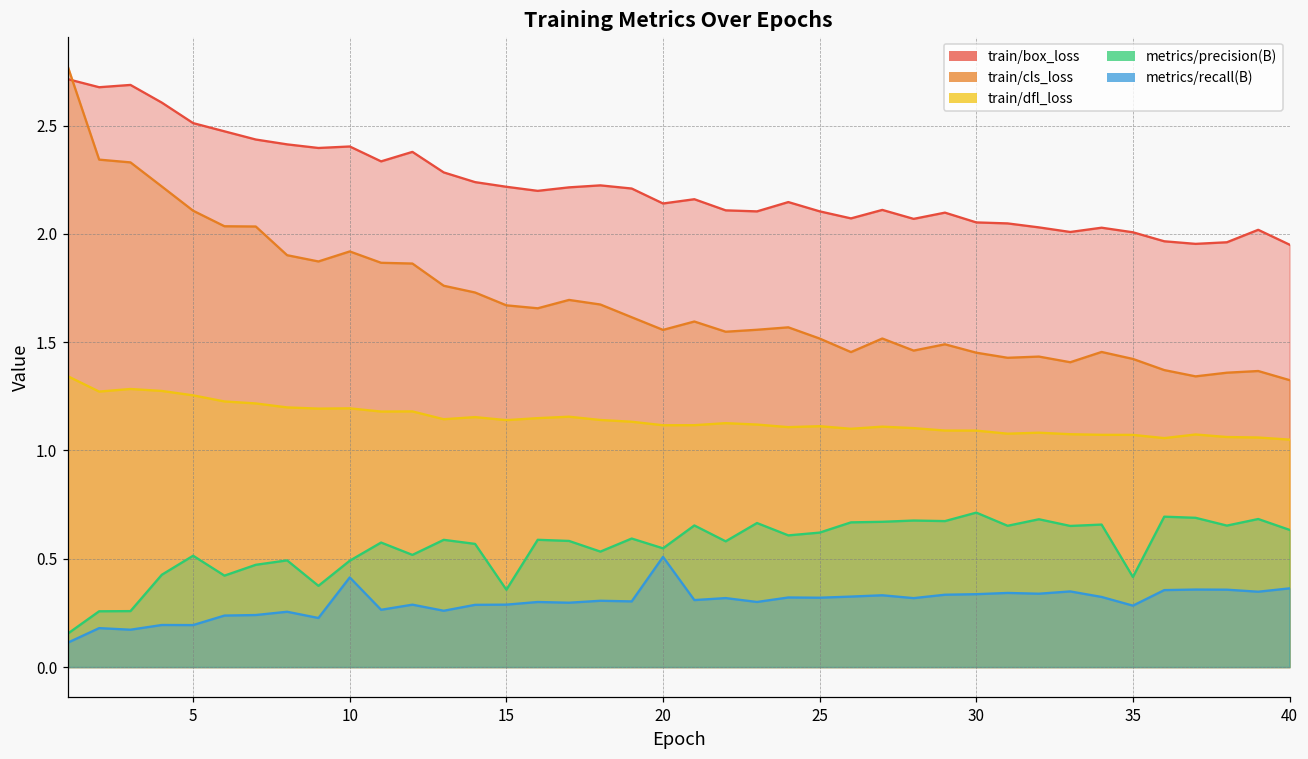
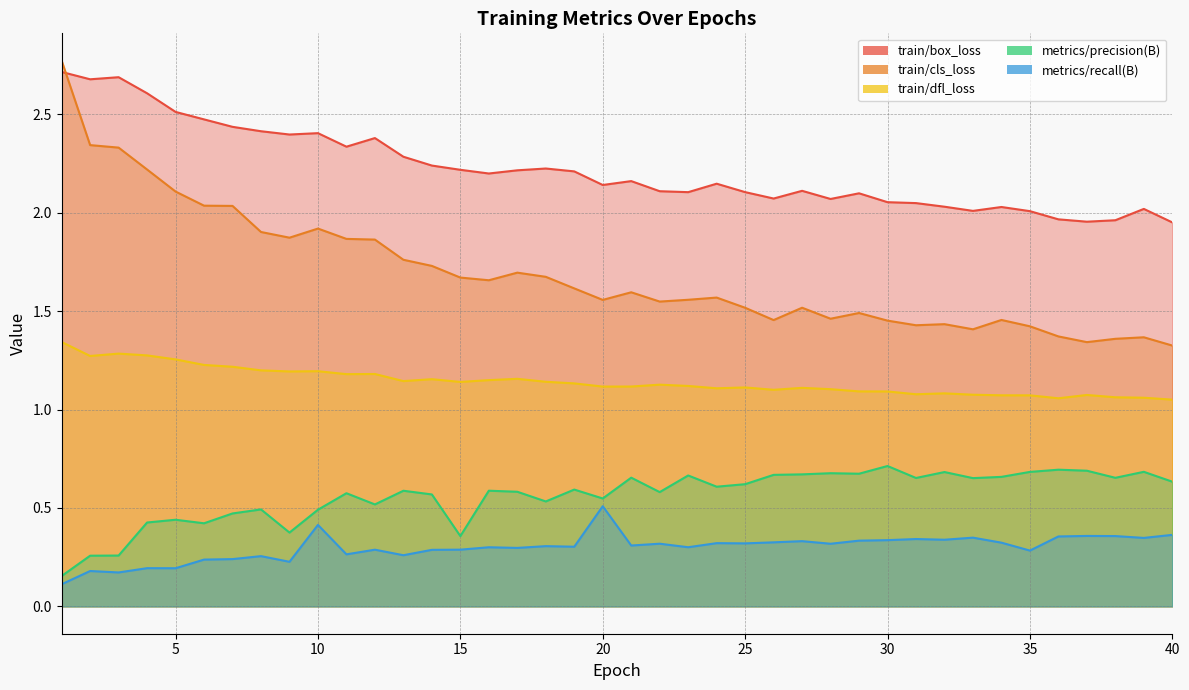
  {
    "metrics/precision(B)": {
-     "5": 0.51,
+     "5": 0.44,
      "10": 0.49,
      "15": 0.36,
      "20": 0.55,
      "25": 0.62,
      "30": 0.71,
-     "35": 0.42,
+     "35": 0.68,
      "40": 0.63
    },
    "metrics/recall(B)": {
      "5": 0.19,
      "10": 0.41,
      "15": 0.29,
      "20": 0.51,
      "25": 0.32,
      "30": 0.34,
      "35": 0.28,
      "40": 0.36
    }
  }
